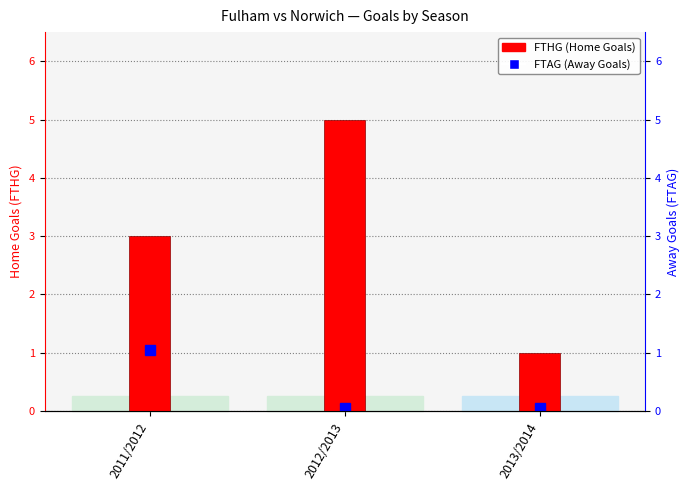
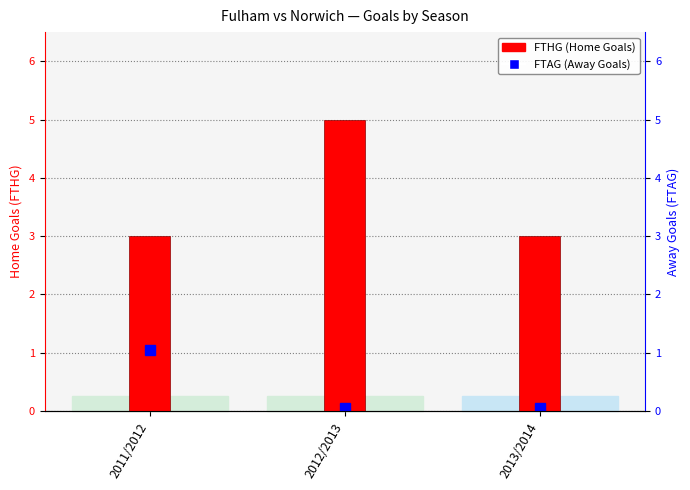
  {
    "FTHG (Home Goals)": {
      "2011/2012": 3,
      "2012/2013": 5,
-     "2013/2014": 1
+     "2013/2014": 3
    }
  }
